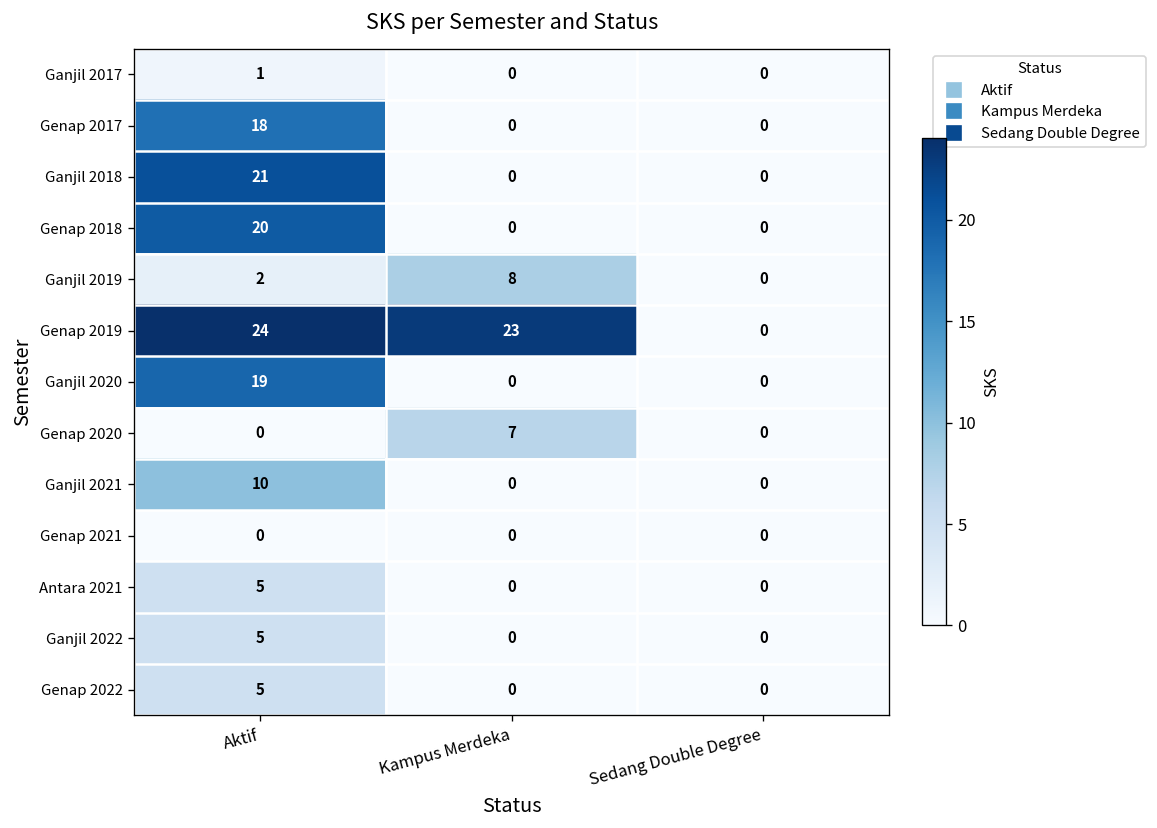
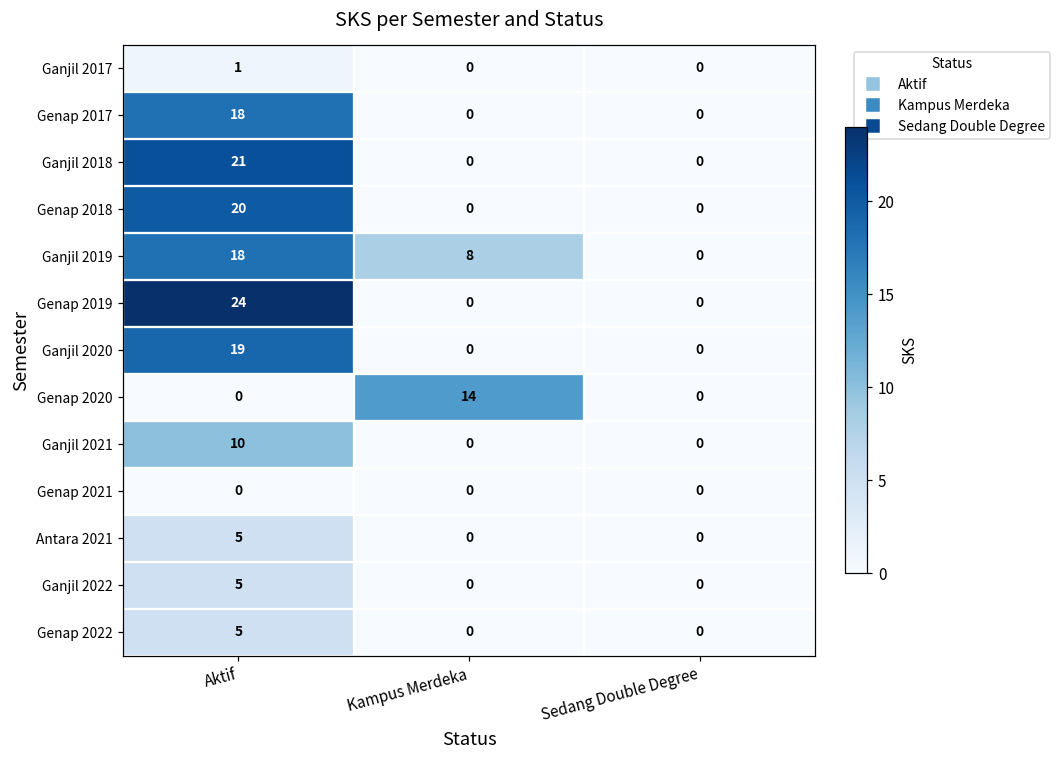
  {
    "Ganjil 2017": {
      "Aktif": 1,
      "Kampus Merdeka": 0,
      "Sedang Double Degree": 0
    },
    "Genap 2017": {
      "Aktif": 18,
      "Kampus Merdeka": 0,
      "Sedang Double Degree": 0
    },
    "Ganjil 2018": {
      "Aktif": 21,
      "Kampus Merdeka": 0,
      "Sedang Double Degree": 0
    },
    "Genap 2018": {
      "Aktif": 20,
      "Kampus Merdeka": 0,
      "Sedang Double Degree": 0
    },
    "Ganjil 2019": {
-     "Aktif": 2,
+     "Aktif": 18,
      "Kampus Merdeka": 8,
      "Sedang Double Degree": 0
    },
    "Genap 2019": {
      "Aktif": 24,
-     "Kampus Merdeka": 23,
+     "Kampus Merdeka": 0,
      "Sedang Double Degree": 0
    },
    "Ganjil 2020": {
      "Aktif": 19,
      "Kampus Merdeka": 0,
      "Sedang Double Degree": 0
    },
    "Genap 2020": {
      "Aktif": 0,
-     "Kampus Merdeka": 7,
+     "Kampus Merdeka": 14,
      "Sedang Double Degree": 0
    },
    "Ganjil 2021": {
      "Aktif": 10,
      "Kampus Merdeka": 0,
      "Sedang Double Degree": 0
    },
    "Genap 2021": {
      "Aktif": 0,
      "Kampus Merdeka": 0,
      "Sedang Double Degree": 0
    },
    "Antara 2021": {
      "Aktif": 5,
      "Kampus Merdeka": 0,
      "Sedang Double Degree": 0
    },
    "Ganjil 2022": {
      "Aktif": 5,
      "Kampus Merdeka": 0,
      "Sedang Double Degree": 0
    },
    "Genap 2022": {
      "Aktif": 5,
      "Kampus Merdeka": 0,
      "Sedang Double Degree": 0
    }
  }
